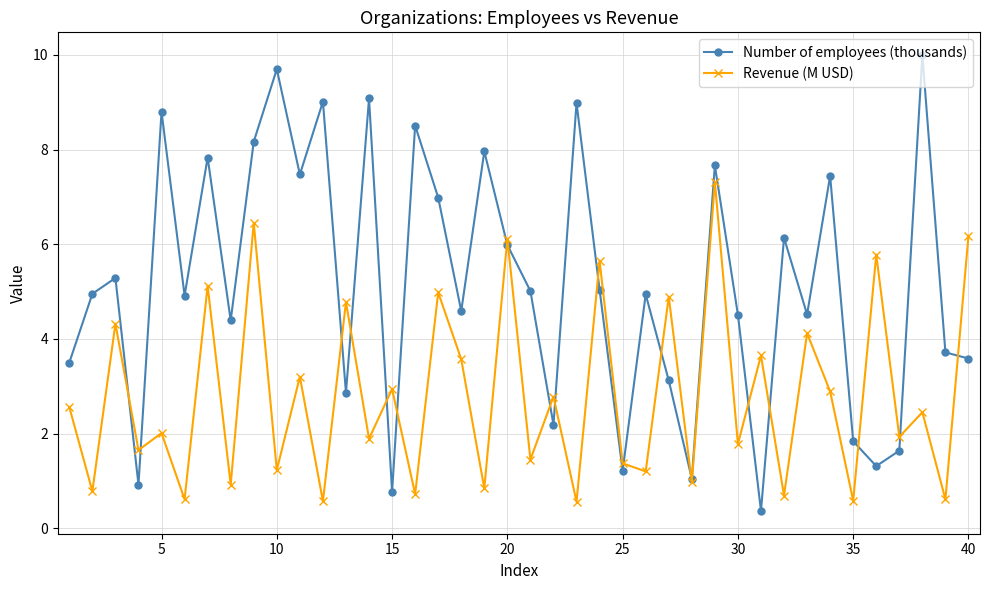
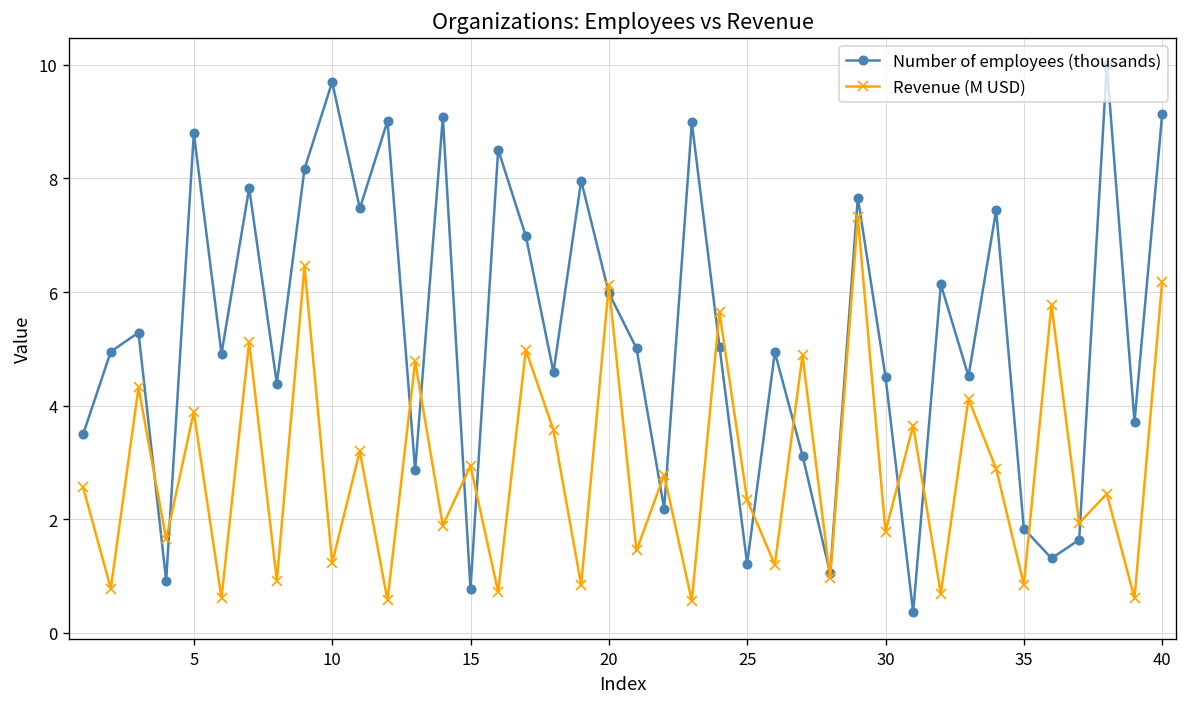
  {
    "Number of employees (thousands)": {
      "5": 8.8,
      "10": 9.7,
      "15": 0.8,
      "20": 6.0,
      "25": 1.2,
      "30": 4.5,
      "35": 1.8,
-     "40": 3.6
+     "40": 9.1
    },
    "Revenue (M USD)": {
-     "5": 2.0,
+     "5": 3.9,
      "10": 1.2,
      "15": 2.9,
      "20": 6.1,
-     "25": 1.4,
+     "25": 2.3,
      "30": 1.8,
-     "35": 0.6,
+     "35": 0.9,
      "40": 6.2
    }
  }
